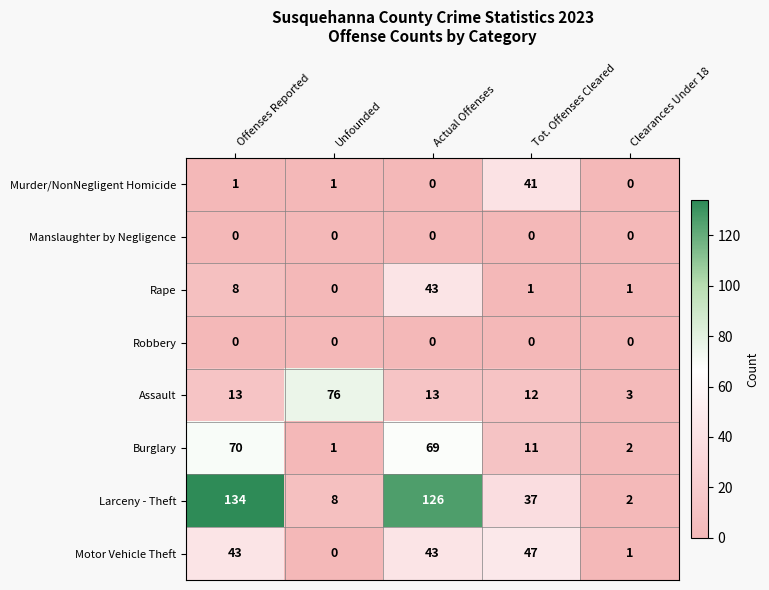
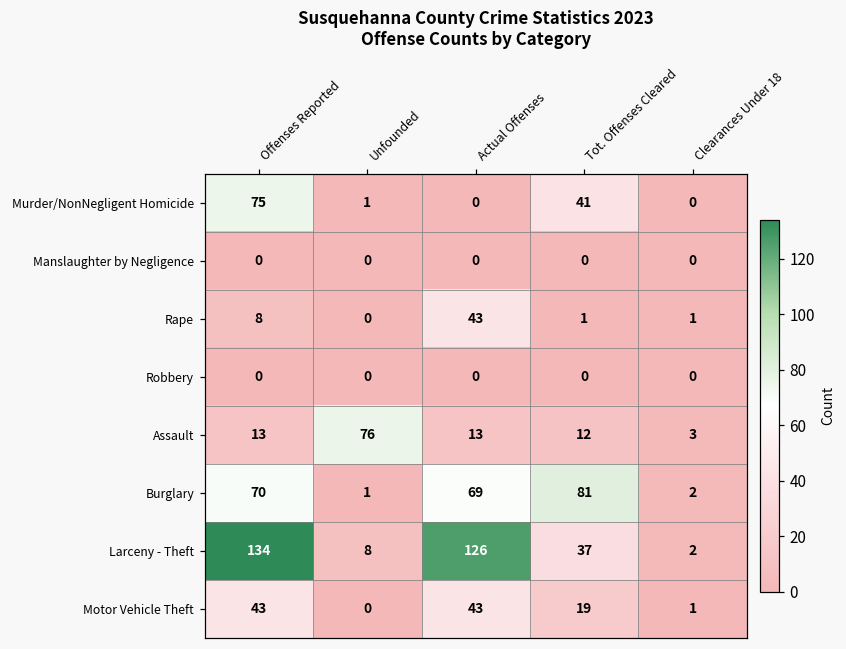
  {
    "Murder/NonNegligent Homicide": {
-     "Offenses Reported": 1,
+     "Offenses Reported": 75,
      "Unfounded": 1,
      "Actual Offenses": 0,
      "Tot. Offenses Cleared": 41,
      "Clearances Under 18": 0
    },
    "Manslaughter by Negligence": {
      "Offenses Reported": 0,
      "Unfounded": 0,
      "Actual Offenses": 0,
      "Tot. Offenses Cleared": 0,
      "Clearances Under 18": 0
    },
    "Rape": {
      "Offenses Reported": 8,
      "Unfounded": 0,
      "Actual Offenses": 43,
      "Tot. Offenses Cleared": 1,
      "Clearances Under 18": 1
    },
    "Robbery": {
      "Offenses Reported": 0,
      "Unfounded": 0,
      "Actual Offenses": 0,
      "Tot. Offenses Cleared": 0,
      "Clearances Under 18": 0
    },
    "Assault": {
      "Offenses Reported": 13,
      "Unfounded": 76,
      "Actual Offenses": 13,
      "Tot. Offenses Cleared": 12,
      "Clearances Under 18": 3
    },
    "Burglary": {
      "Offenses Reported": 70,
      "Unfounded": 1,
      "Actual Offenses": 69,
-     "Tot. Offenses Cleared": 11,
+     "Tot. Offenses Cleared": 81,
      "Clearances Under 18": 2
    },
    "Larceny - Theft": {
      "Offenses Reported": 134,
      "Unfounded": 8,
      "Actual Offenses": 126,
      "Tot. Offenses Cleared": 37,
      "Clearances Under 18": 2
    },
    "Motor Vehicle Theft": {
      "Offenses Reported": 43,
      "Unfounded": 0,
      "Actual Offenses": 43,
-     "Tot. Offenses Cleared": 47,
+     "Tot. Offenses Cleared": 19,
      "Clearances Under 18": 1
    }
  }
